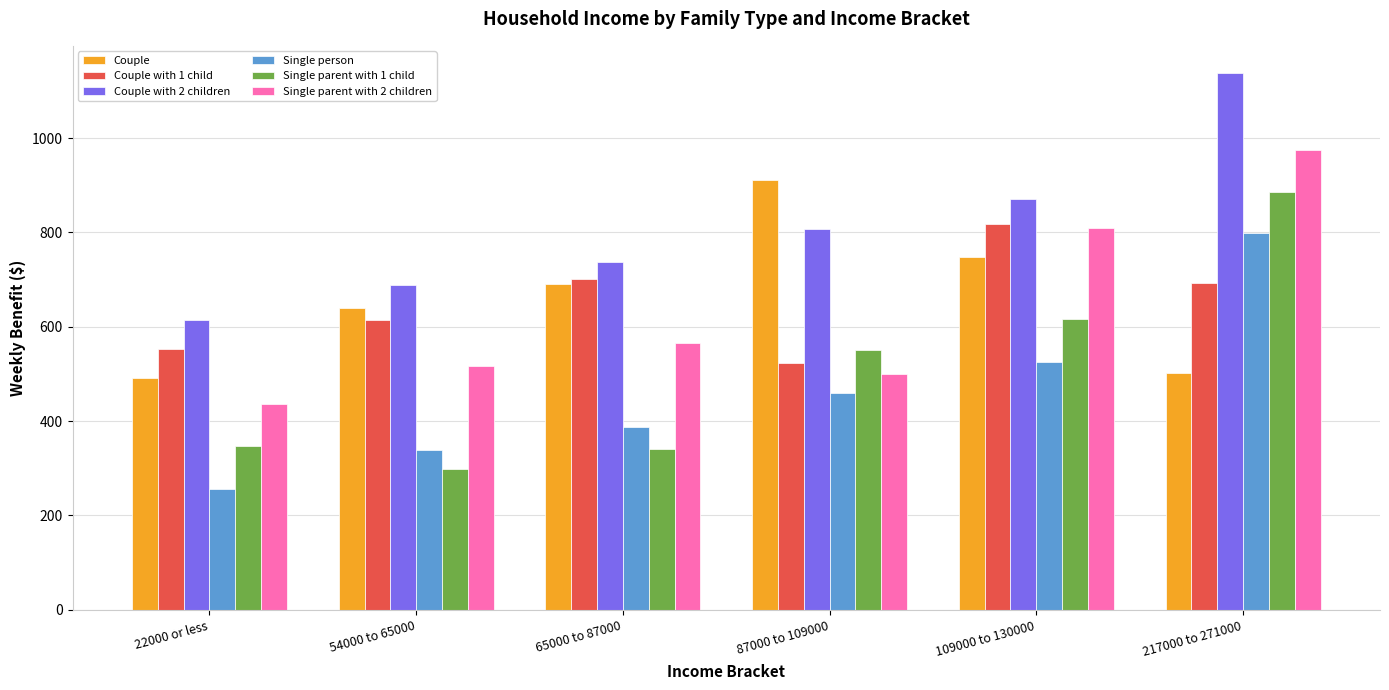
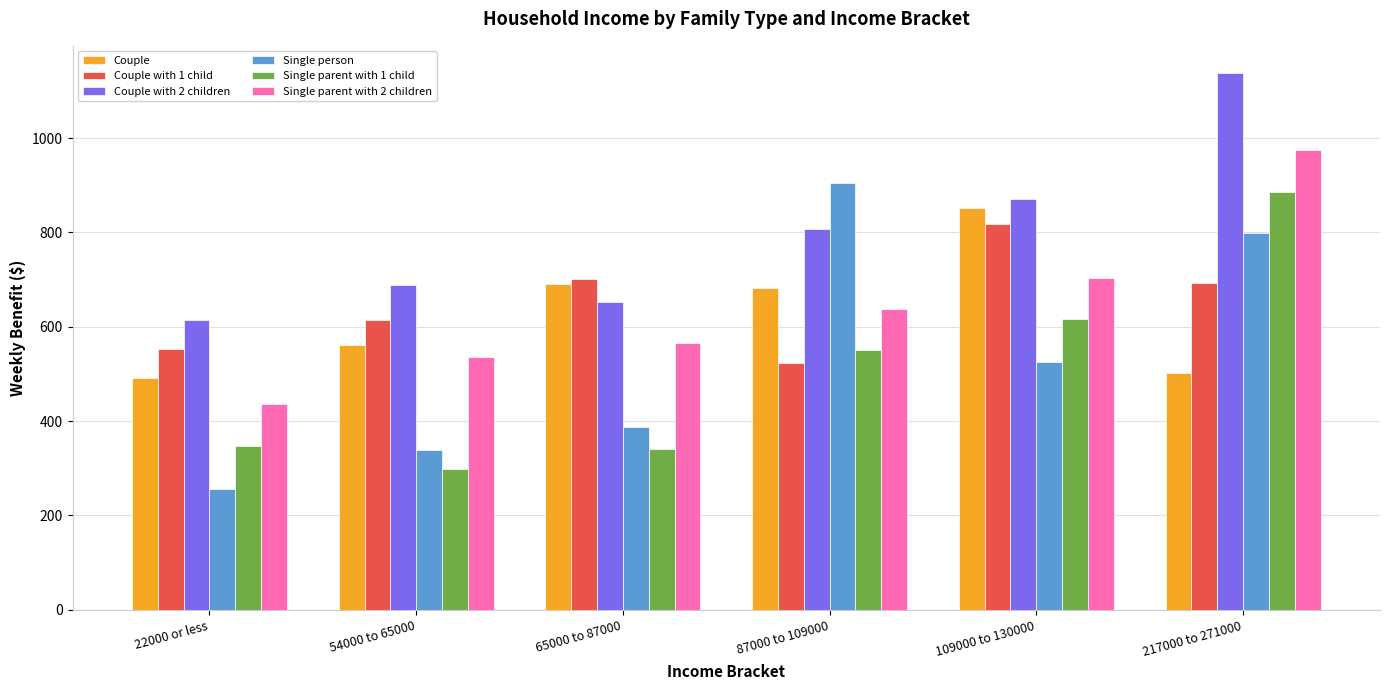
  {
    "Couple": {
      "22000 or less": 490,
-     "54000 to 65000": 640,
+     "54000 to 65000": 560,
      "65000 to 87000": 690,
-     "87000 to 109000": 910,
-     "109000 to 130000": 750,
+     "87000 to 109000": 680,
+     "109000 to 130000": 850,
      "217000 to 271000": 500
    },
    "Couple with 1 child": {
      "22000 or less": 550,
      "54000 to 65000": 610,
      "65000 to 87000": 700,
      "87000 to 109000": 520,
      "109000 to 130000": 820,
      "217000 to 271000": 690
    },
    "Couple with 2 children": {
      "22000 or less": 610,
      "54000 to 65000": 690,
-     "65000 to 87000": 740,
+     "65000 to 87000": 650,
      "87000 to 109000": 810,
      "109000 to 130000": 870,
      "217000 to 271000": 1140
    },
    "Single person": {
      "22000 or less": 260,
      "54000 to 65000": 340,
      "65000 to 87000": 390,
-     "87000 to 109000": 460,
+     "87000 to 109000": 910,
      "109000 to 130000": 530,
      "217000 to 271000": 800
    },
    "Single parent with 1 child": {
      "22000 or less": 350,
      "54000 to 65000": 300,
      "65000 to 87000": 340,
      "87000 to 109000": 550,
      "109000 to 130000": 620,
      "217000 to 271000": 890
    },
    "Single parent with 2 children": {
      "22000 or less": 440,
-     "54000 to 65000": 520,
+     "54000 to 65000": 540,
      "65000 to 87000": 570,
-     "87000 to 109000": 500,
-     "109000 to 130000": 810,
+     "87000 to 109000": 640,
+     "109000 to 130000": 700,
      "217000 to 271000": 970
    }
  }
